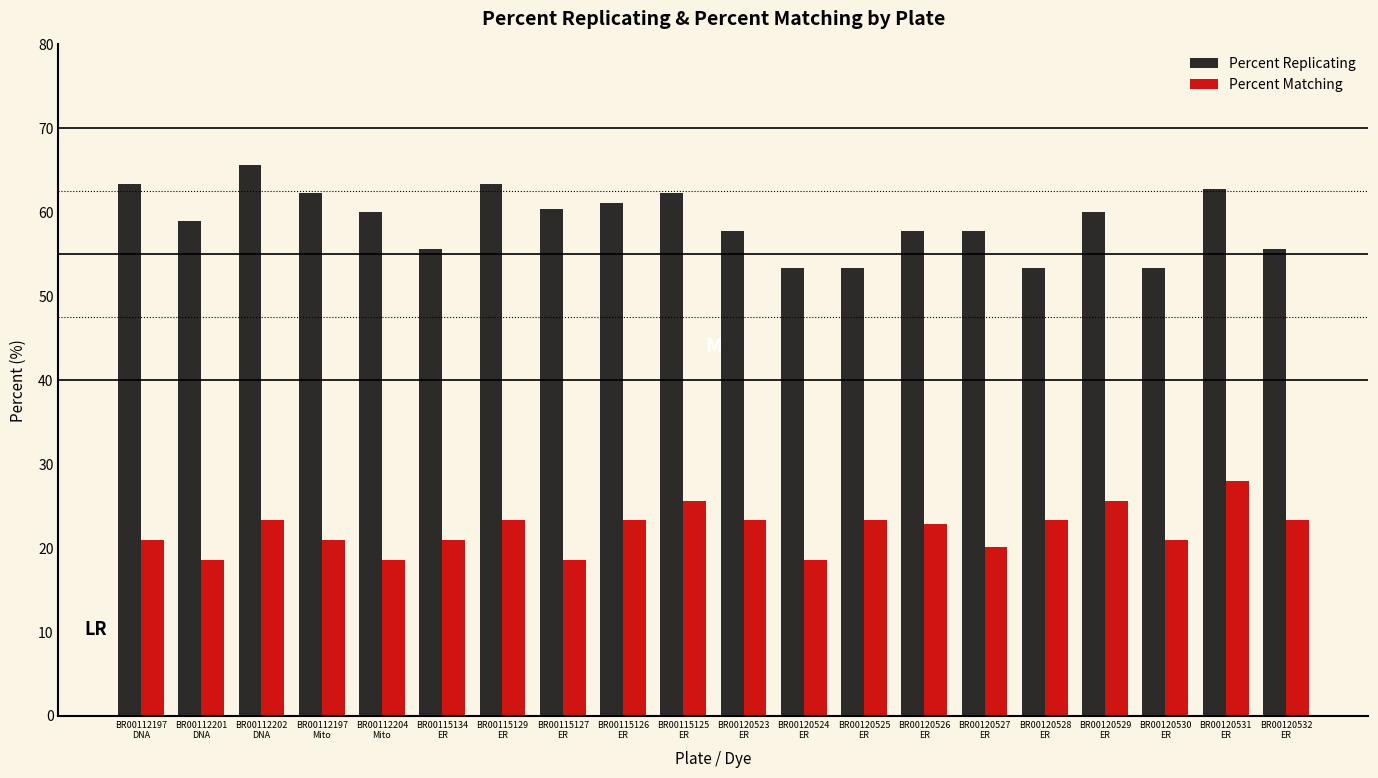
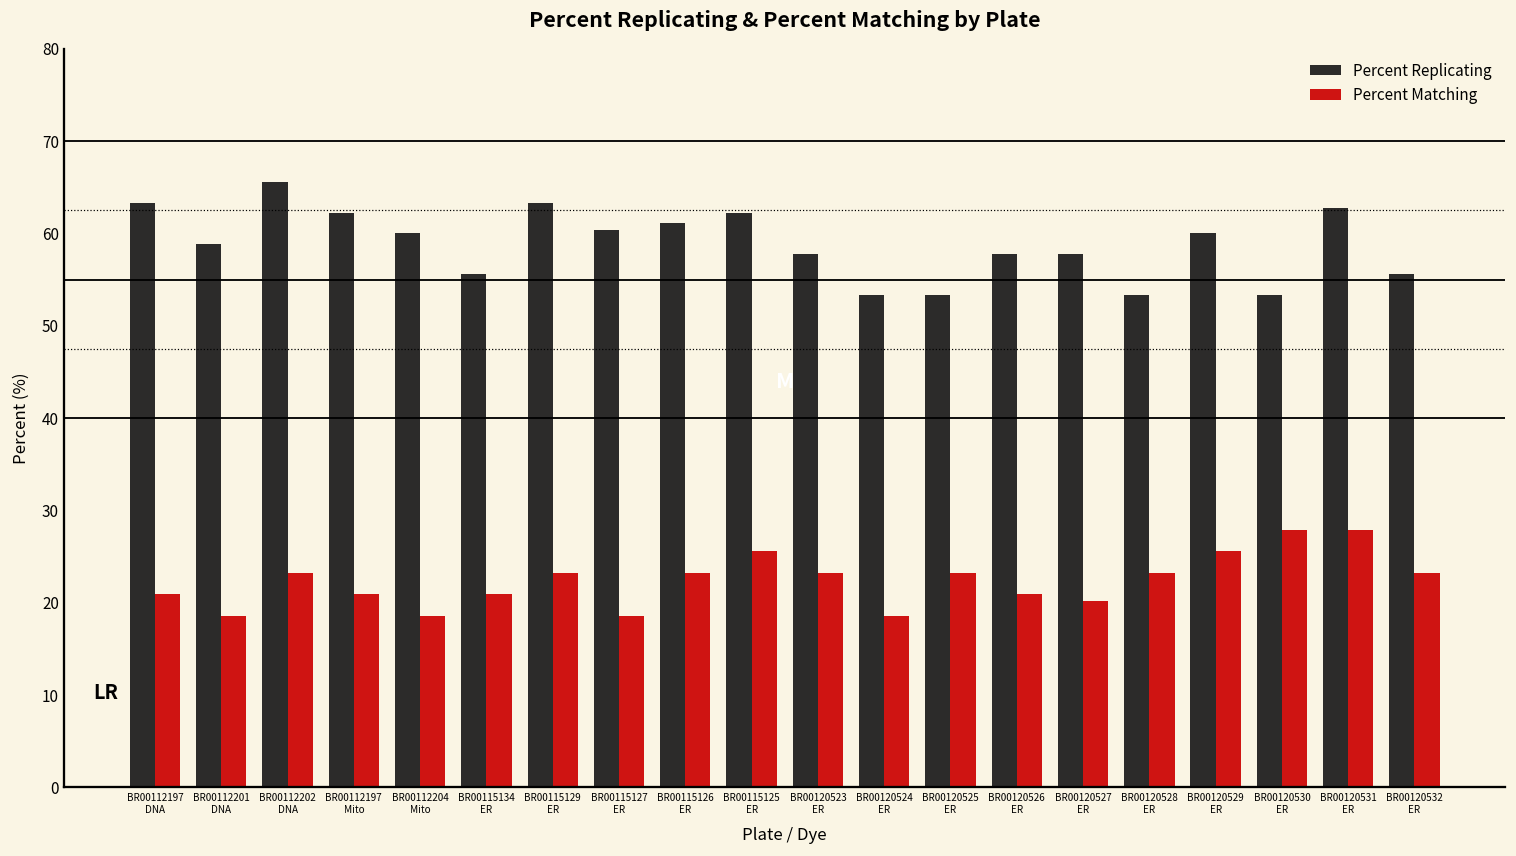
  {
    "Percent Replicating": {
      "BR00112197 DNA": 63,
      "BR00112201 DNA": 59,
      "BR00112202 DNA": 66,
      "BR00112197 Mito": 62,
      "BR00112204 Mito": 60,
      "BR00115134 ER": 56,
      "BR00115129 ER": 63,
      "BR00115127 ER": 60,
      "BR00115126 ER": 61,
      "BR00115125 ER": 62,
      "BR00120523 ER": 58,
      "BR00120524 ER": 53,
      "BR00120525 ER": 53,
      "BR00120526 ER": 58,
      "BR00120527 ER": 58,
      "BR00120528 ER": 53,
      "BR00120529 ER": 60,
      "BR00120530 ER": 53,
      "BR00120531 ER": 63,
      "BR00120532 ER": 56
    },
    "Percent Matching": {
      "BR00112197 DNA": 21,
      "BR00112201 DNA": 19,
      "BR00112202 DNA": 23,
      "BR00112197 Mito": 21,
      "BR00112204 Mito": 19,
      "BR00115134 ER": 21,
      "BR00115129 ER": 23,
      "BR00115127 ER": 19,
      "BR00115126 ER": 23,
      "BR00115125 ER": 26,
      "BR00120523 ER": 23,
      "BR00120524 ER": 19,
      "BR00120525 ER": 23,
-     "BR00120526 ER": 23,
+     "BR00120526 ER": 21,
      "BR00120527 ER": 20,
      "BR00120528 ER": 23,
      "BR00120529 ER": 26,
-     "BR00120530 ER": 21,
+     "BR00120530 ER": 28,
      "BR00120531 ER": 28,
      "BR00120532 ER": 23
    }
  }
